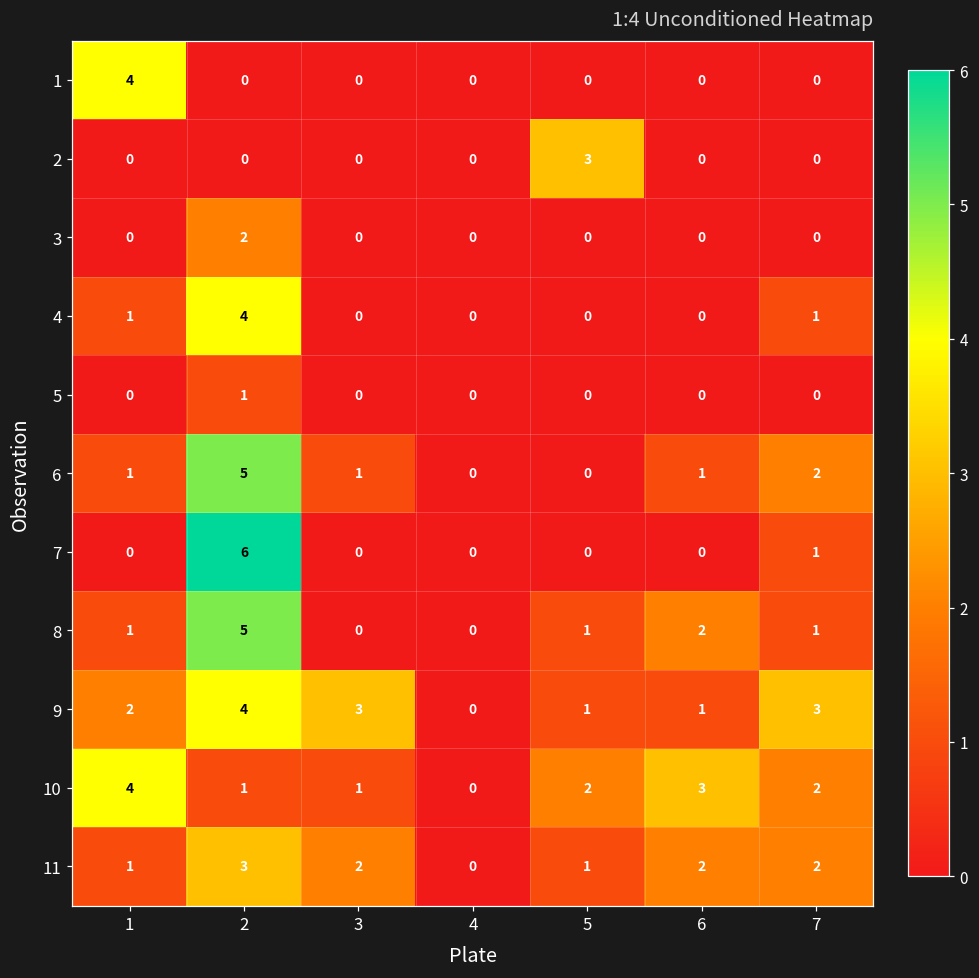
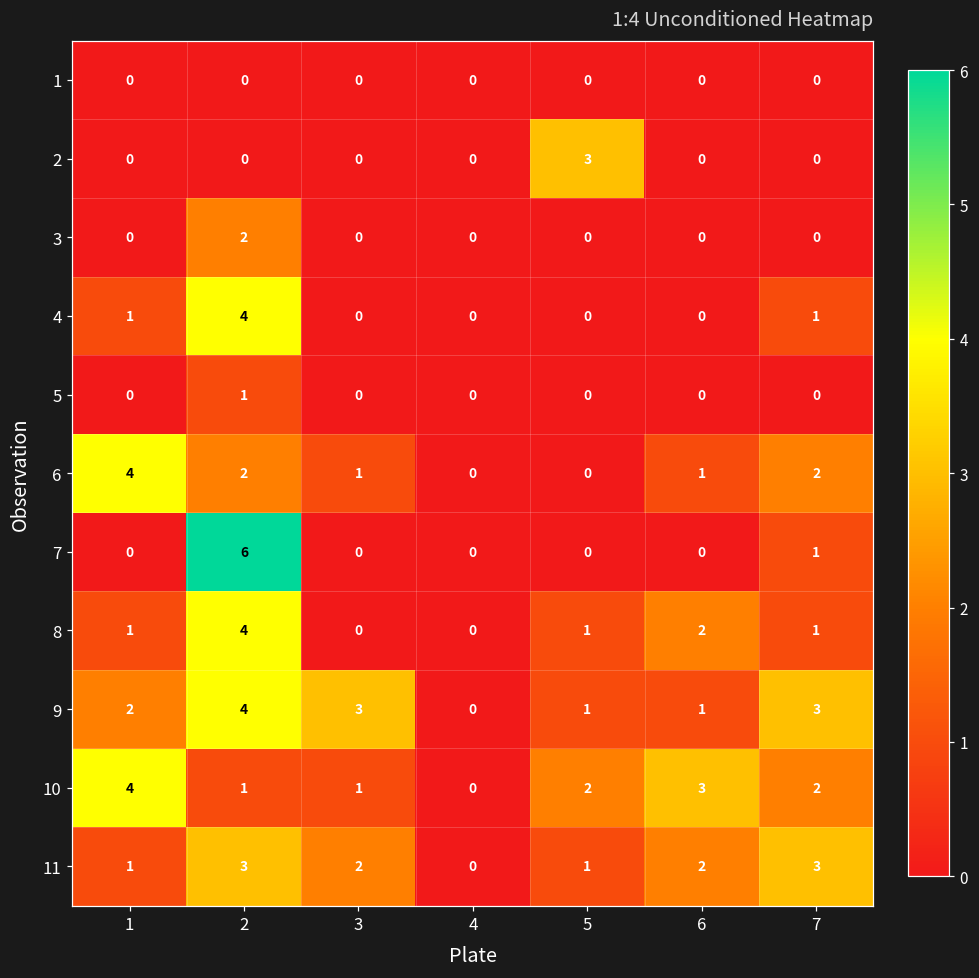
  {
    "1": {
-     "1": 4,
+     "1": 0,
      "2": 0,
      "3": 0,
      "4": 0,
      "5": 0,
      "6": 0,
      "7": 0
    },
    "2": {
      "1": 0,
      "2": 0,
      "3": 0,
      "4": 0,
      "5": 3,
      "6": 0,
      "7": 0
    },
    "3": {
      "1": 0,
      "2": 2,
      "3": 0,
      "4": 0,
      "5": 0,
      "6": 0,
      "7": 0
    },
    "4": {
      "1": 1,
      "2": 4,
      "3": 0,
      "4": 0,
      "5": 0,
      "6": 0,
      "7": 1
    },
    "5": {
      "1": 0,
      "2": 1,
      "3": 0,
      "4": 0,
      "5": 0,
      "6": 0,
      "7": 0
    },
    "6": {
-     "1": 1,
-     "2": 5,
+     "1": 4,
+     "2": 2,
      "3": 1,
      "4": 0,
      "5": 0,
      "6": 1,
      "7": 2
    },
    "7": {
      "1": 0,
      "2": 6,
      "3": 0,
      "4": 0,
      "5": 0,
      "6": 0,
      "7": 1
    },
    "8": {
      "1": 1,
-     "2": 5,
+     "2": 4,
      "3": 0,
      "4": 0,
      "5": 1,
      "6": 2,
      "7": 1
    },
    "9": {
      "1": 2,
      "2": 4,
      "3": 3,
      "4": 0,
      "5": 1,
      "6": 1,
      "7": 3
    },
    "10": {
      "1": 4,
      "2": 1,
      "3": 1,
      "4": 0,
      "5": 2,
      "6": 3,
      "7": 2
    },
    "11": {
      "1": 1,
      "2": 3,
      "3": 2,
      "4": 0,
      "5": 1,
      "6": 2,
-     "7": 2
+     "7": 3
    }
  }
